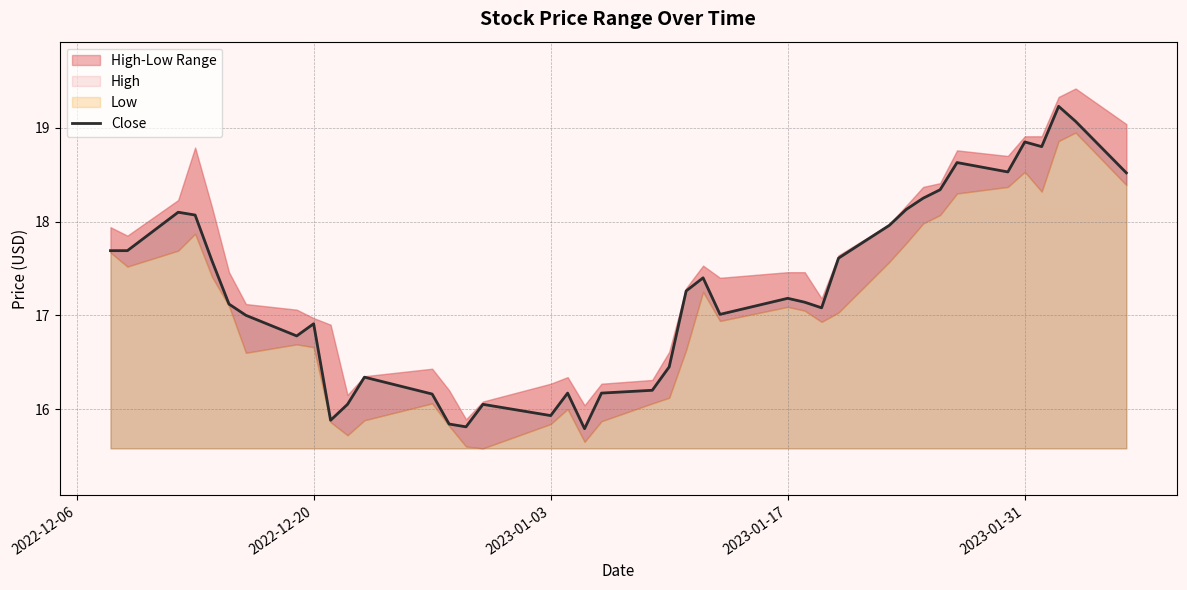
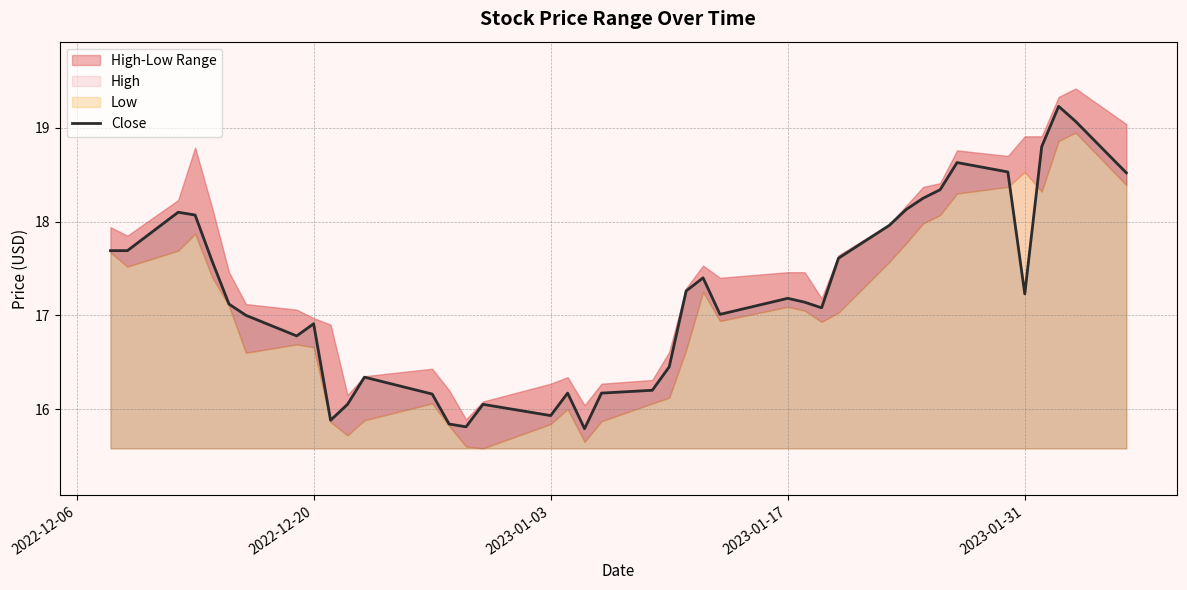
  {
    "Close": {
      "2022-12-20": 16.9,
      "2023-01-03": 15.9,
      "2023-01-17": 17.2,
-     "2023-01-31": 18.9
+     "2023-01-31": 17.2
    }
  }
